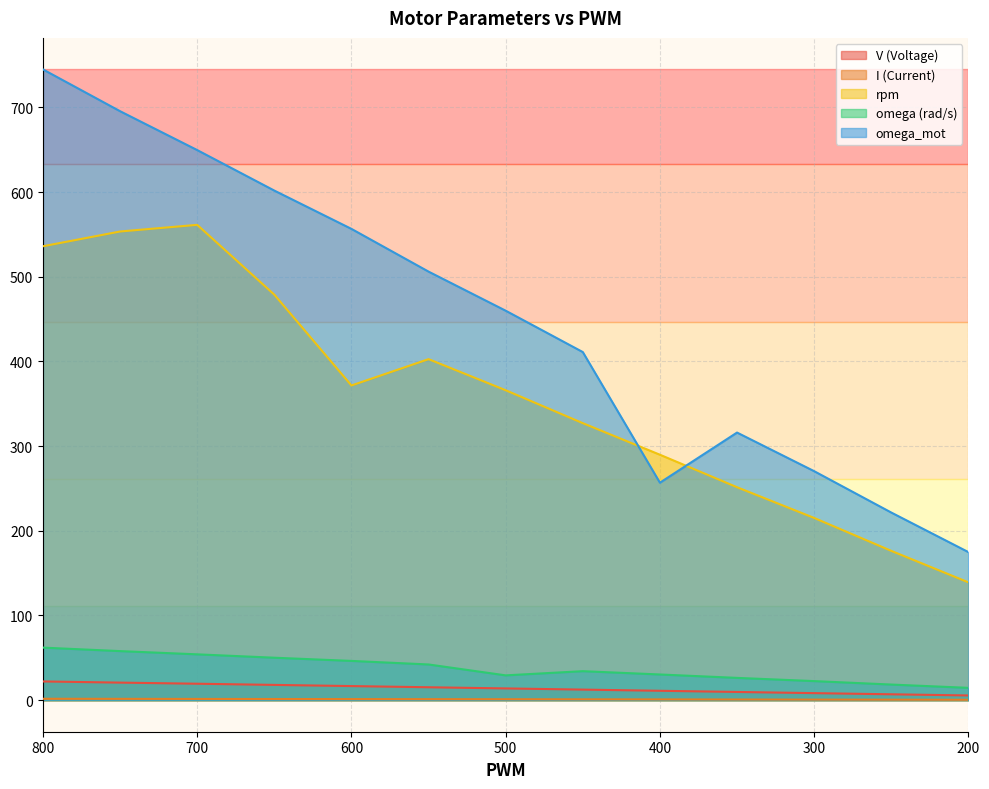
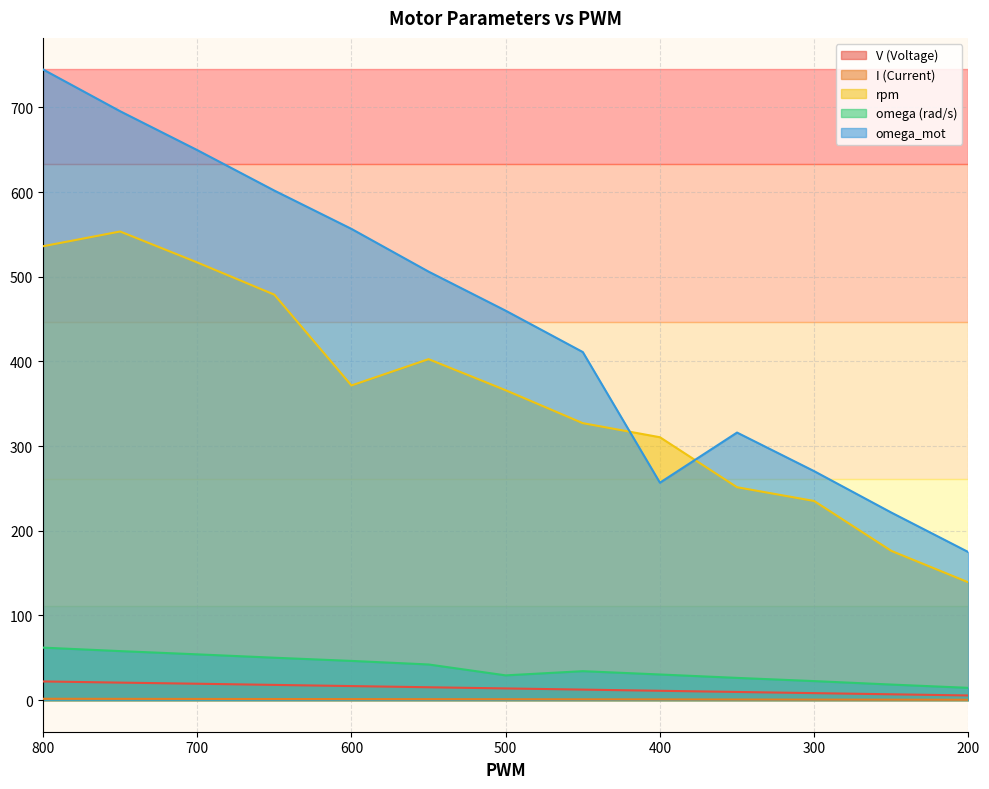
  {
    "rpm": {
      "800": 540,
-     "700": 560,
+     "700": 520,
      "600": 370,
      "500": 370,
-     "400": 290,
-     "300": 220,
+     "400": 310,
+     "300": 240,
      "200": 140
    },
    "omega (rad/s)": {
      "800": 60,
      "700": 50,
      "600": 50,
      "500": 30,
      "400": 30,
      "300": 20,
      "200": 10
    },
    "omega_mot": {
      "800": 740,
      "700": 650,
      "600": 560,
      "500": 460,
      "400": 260,
      "300": 270,
      "200": 170
    }
  }
